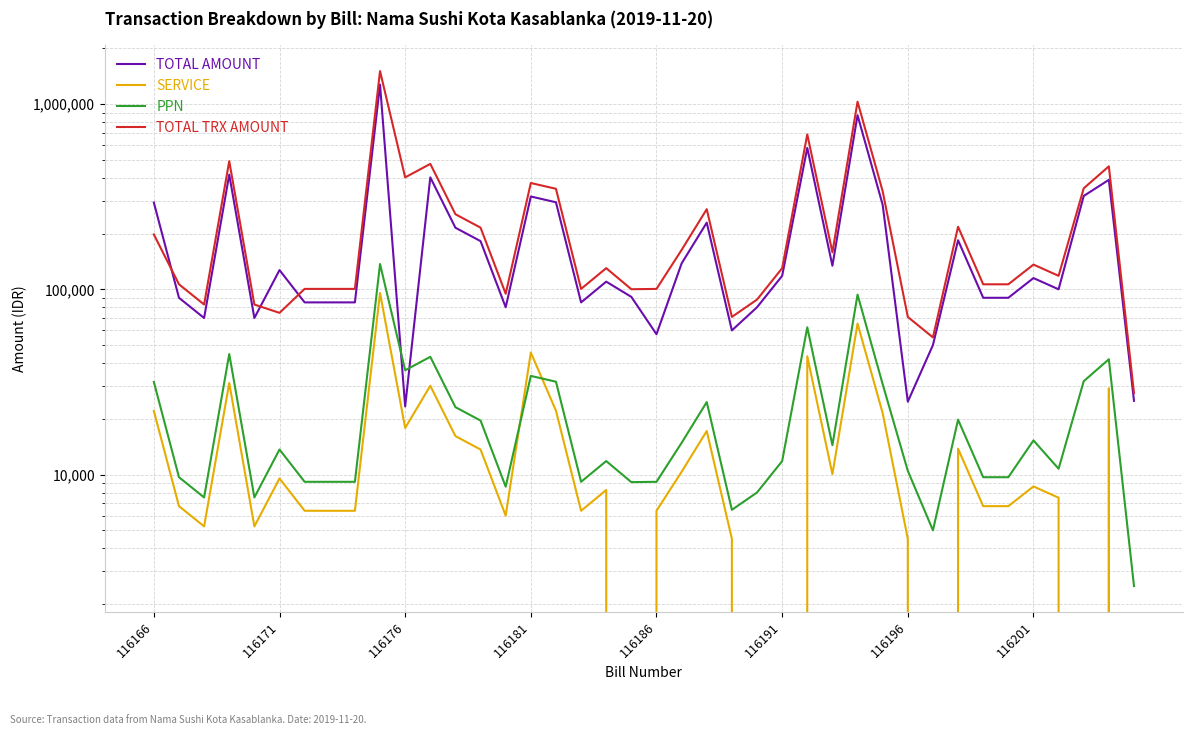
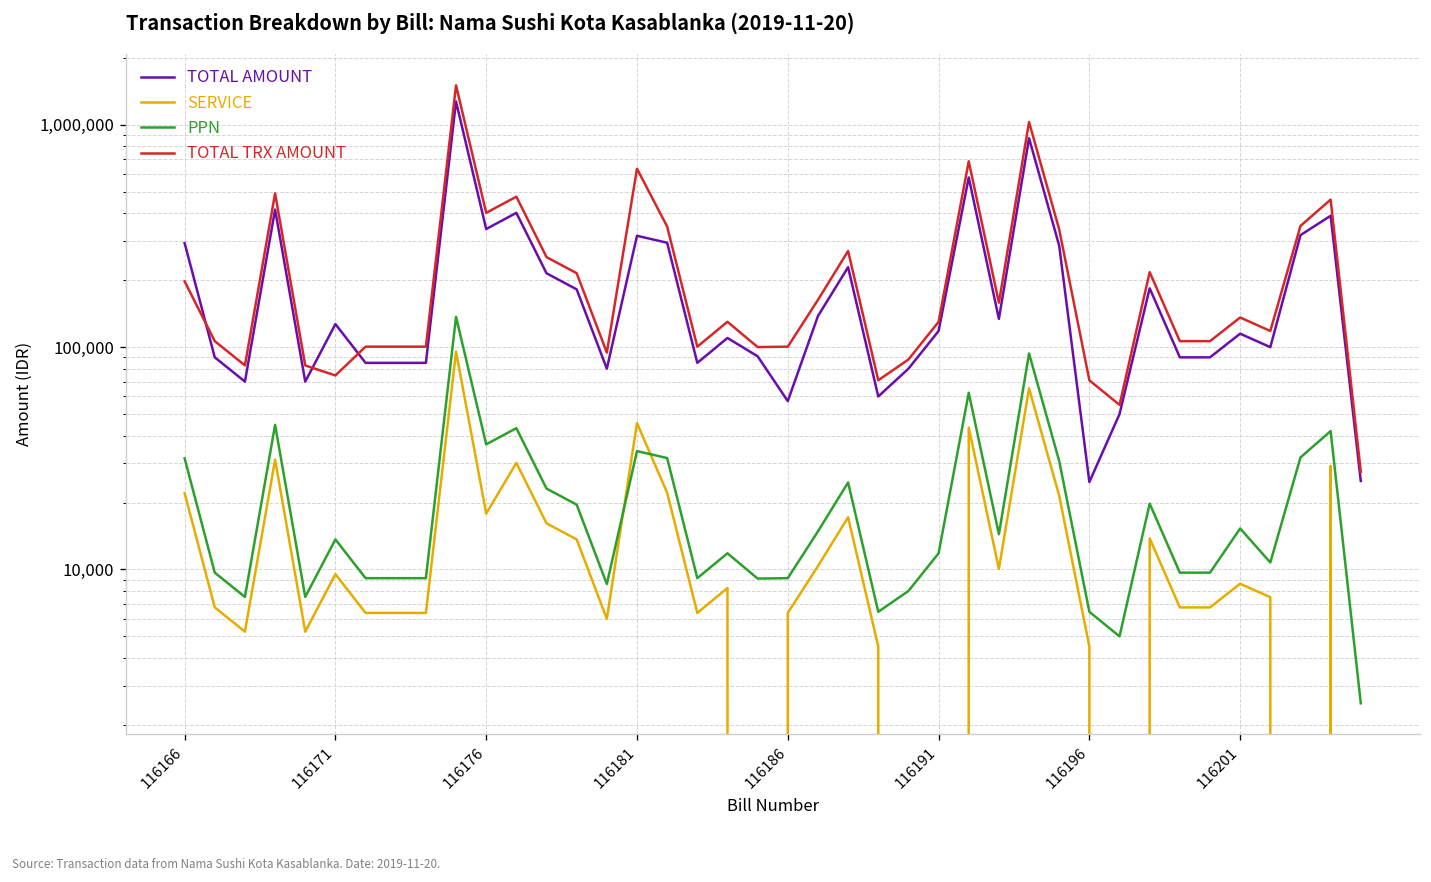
  {
    "TOTAL AMOUNT": {
      "116166": "290,000",
      "116171": "130,000",
-     "116176": "23,000",
+     "116176": "340,000",
      "116181": "320,000",
      "116186": "57,000",
      "116191": "120,000",
      "116196": "25,000",
      "116201": "120,000"
    },
    "SERVICE": {
      "116166": "22,000",
      "116171": "10,000",
      "116176": "18,000",
      "116181": "46,000",
      "116186": "6,400",
      "116196": "4,500",
      "116201": "9,000"
    },
    "PPN": {
      "116166": "32,000",
      "116171": "14,000",
      "116176": "37,000",
      "116181": "34,000",
      "116186": "9,000",
      "116191": "12,000",
-     "116196": "10,000",
+     "116196": "6,500",
      "116201": "15,000"
    },
    "TOTAL TRX AMOUNT": {
      "116166": "200,000",
      "116171": "75,000",
      "116176": "400,000",
-     "116181": "370,000",
+     "116181": "630,000",
      "116186": "100,000",
      "116191": "130,000",
      "116196": "71,000",
      "116201": "140,000"
    }
  }
